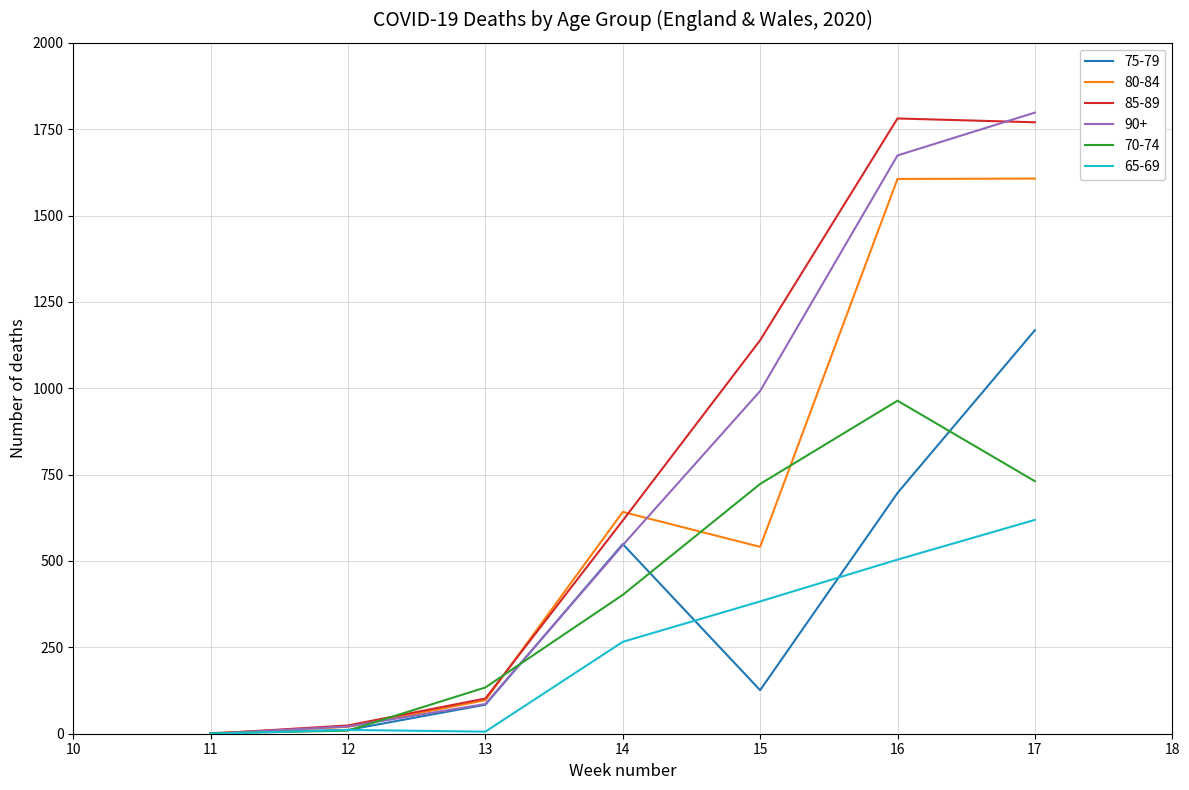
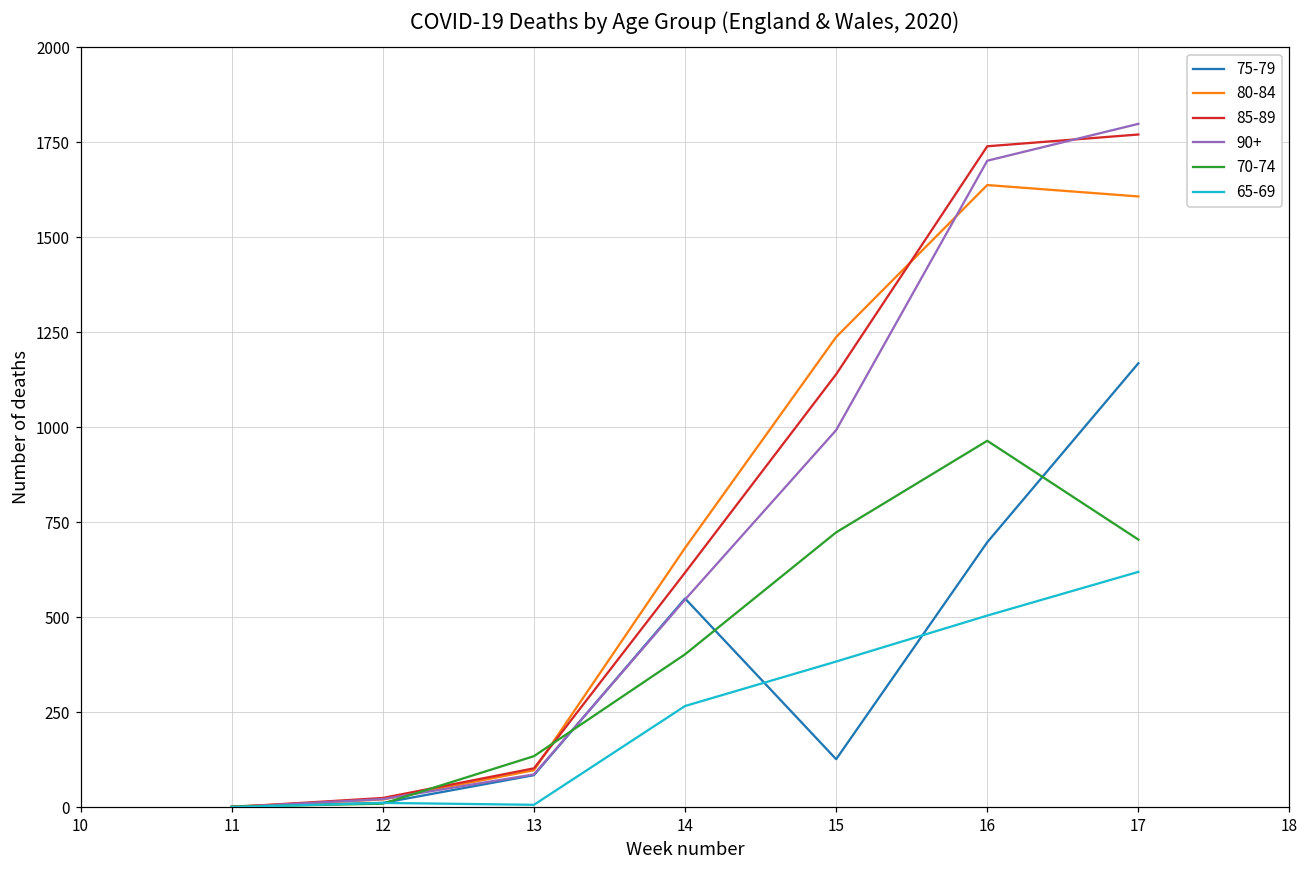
  {
    "75-79": {
      "15": 130,
      "16": 700,
      "17": 1170
    },
    "80-84": {
-     "14": 640,
-     "15": 540,
-     "16": 1610,
+     "14": 680,
+     "15": 1240,
+     "16": 1640,
      "17": 1610
    },
    "85-89": {
      "14": 620,
      "15": 1140,
-     "16": 1780,
+     "16": 1740,
      "17": 1770
    },
    "90+": {
      "15": 990,
-     "16": 1670,
+     "16": 1700,
      "17": 1800
    },
    "70-74": {
      "13": 130,
      "14": 400,
      "15": 720,
      "16": 960,
-     "17": 730
+     "17": 700
    },
    "65-69": {
      "13": 10,
      "14": 270,
      "15": 380,
      "16": 500,
      "17": 620
    }
  }
